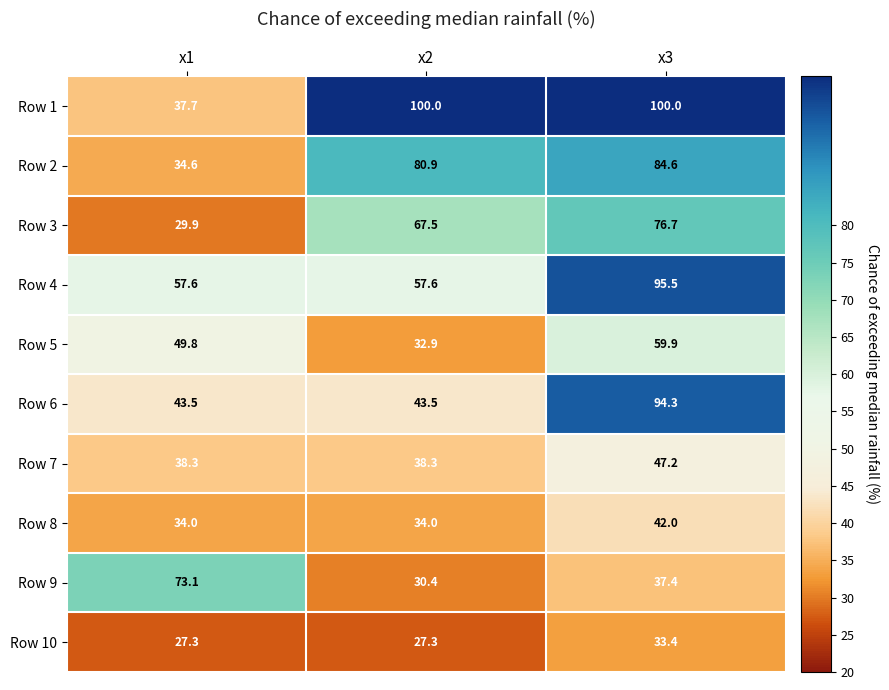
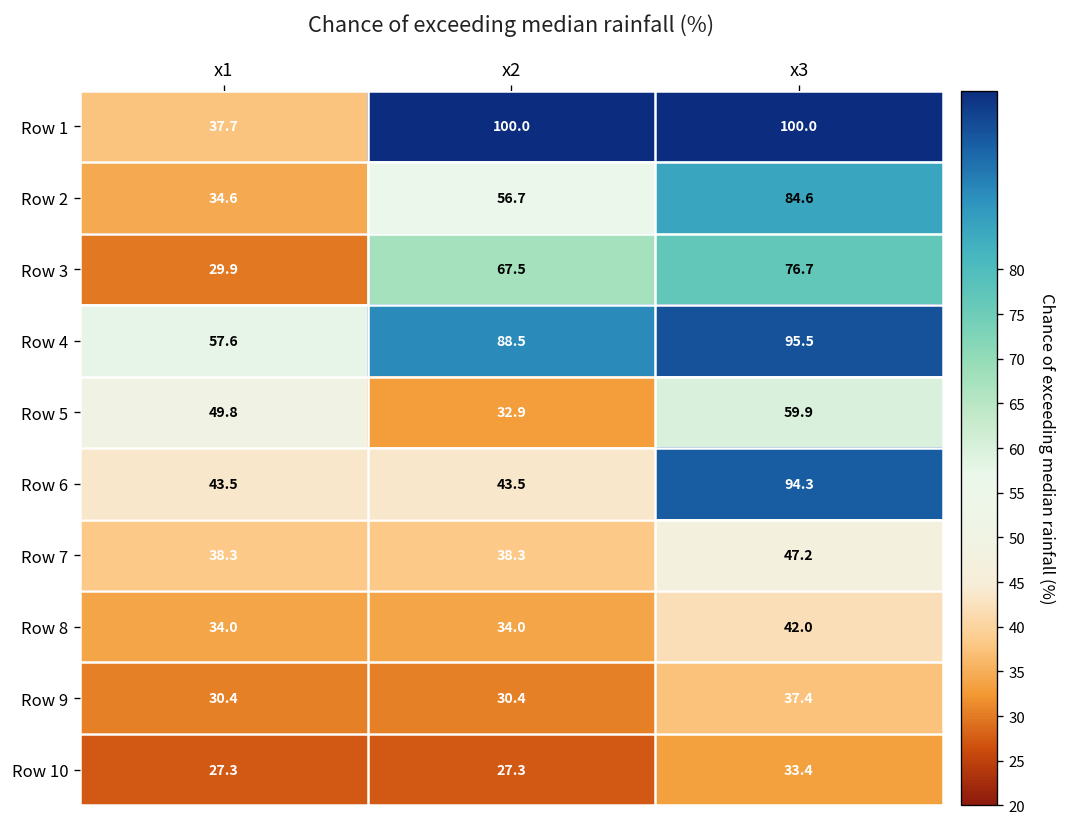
  {
    "Row 1": {
      "x1": 37.7,
      "x2": 100.0,
      "x3": 100.0
    },
    "Row 2": {
      "x1": 34.6,
-     "x2": 80.9,
+     "x2": 56.7,
      "x3": 84.6
    },
    "Row 3": {
      "x1": 29.9,
      "x2": 67.5,
      "x3": 76.7
    },
    "Row 4": {
      "x1": 57.6,
-     "x2": 57.6,
+     "x2": 88.5,
      "x3": 95.5
    },
    "Row 5": {
      "x1": 49.8,
      "x2": 32.9,
      "x3": 59.9
    },
    "Row 6": {
      "x1": 43.5,
      "x2": 43.5,
      "x3": 94.3
    },
    "Row 7": {
      "x1": 38.3,
      "x2": 38.3,
      "x3": 47.2
    },
    "Row 8": {
      "x1": 34.0,
      "x2": 34.0,
      "x3": 42.0
    },
    "Row 9": {
-     "x1": 73.1,
+     "x1": 30.4,
      "x2": 30.4,
      "x3": 37.4
    },
    "Row 10": {
      "x1": 27.3,
      "x2": 27.3,
      "x3": 33.4
    }
  }
